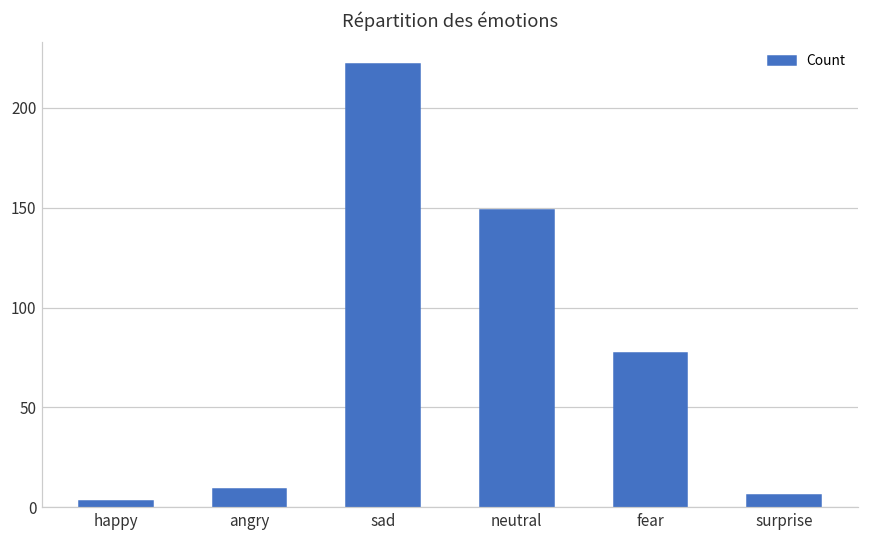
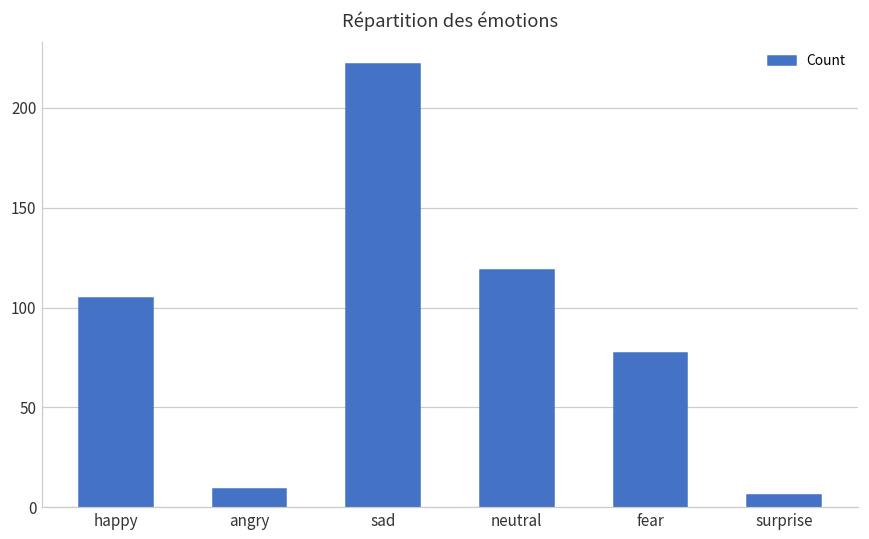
  {
-   "happy": 3,
+   "happy": 105,
    "angry": 9,
    "sad": 222,
-   "neutral": 149,
+   "neutral": 119,
    "fear": 77,
    "surprise": 6
  }
